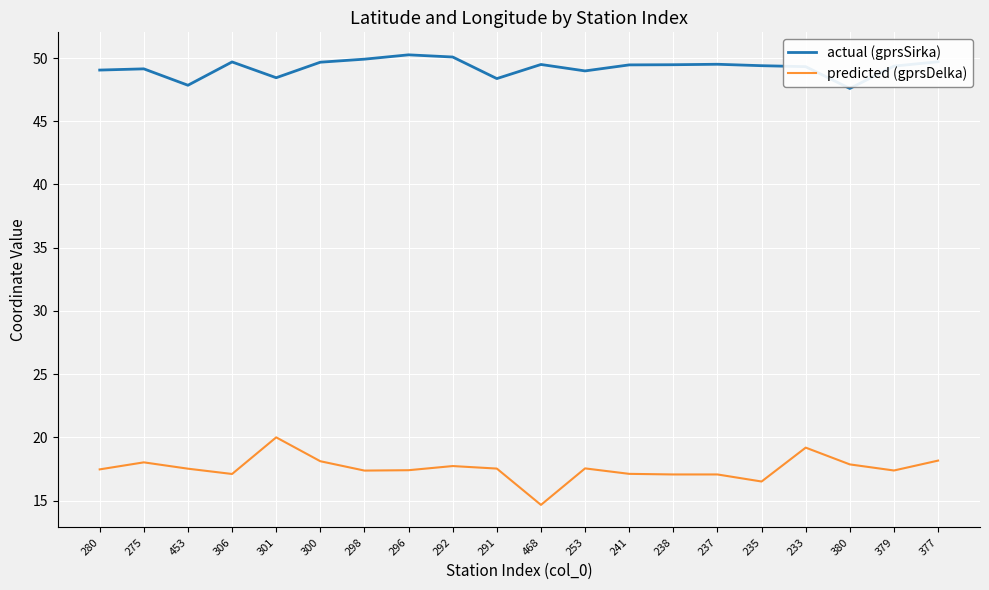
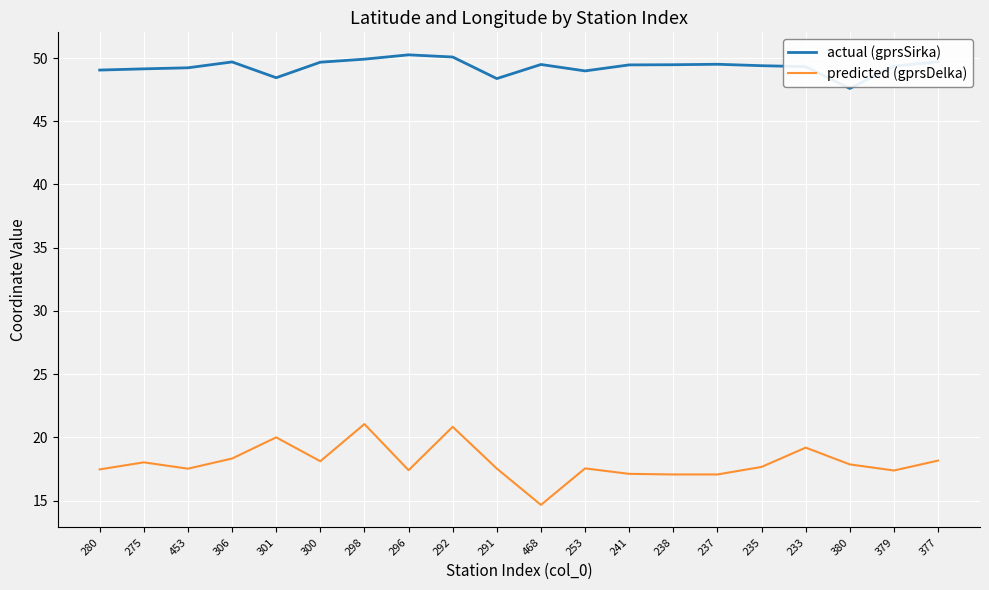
  {
    "actual (gprsSirka)": {
      "280": 49.1,
      "275": 49.1,
-     "453": 47.8,
+     "453": 49.2,
      "306": 49.7,
      "301": 48.4,
      "300": 49.7,
      "298": 49.9,
      "296": 50.3,
      "292": 50.1,
      "291": 48.4,
      "468": 49.5,
      "253": 49.0,
      "241": 49.5,
      "238": 49.5,
      "237": 49.5,
      "235": 49.4,
      "380": 47.6
    },
    "predicted (gprsDelka)": {
      "280": 17.5,
      "275": 18.0,
      "453": 17.5,
-     "306": 17.1,
+     "306": 18.3,
      "301": 20.0,
      "300": 18.1,
-     "298": 17.4,
+     "298": 21.1,
      "296": 17.4,
-     "292": 17.7,
+     "292": 20.8,
      "291": 17.5,
      "468": 14.7,
      "253": 17.5,
      "241": 17.1,
      "238": 17.1,
      "237": 17.1,
-     "235": 16.5,
+     "235": 17.7,
      "233": 19.2,
      "380": 17.9,
      "379": 17.4,
      "377": 18.2
    }
  }
